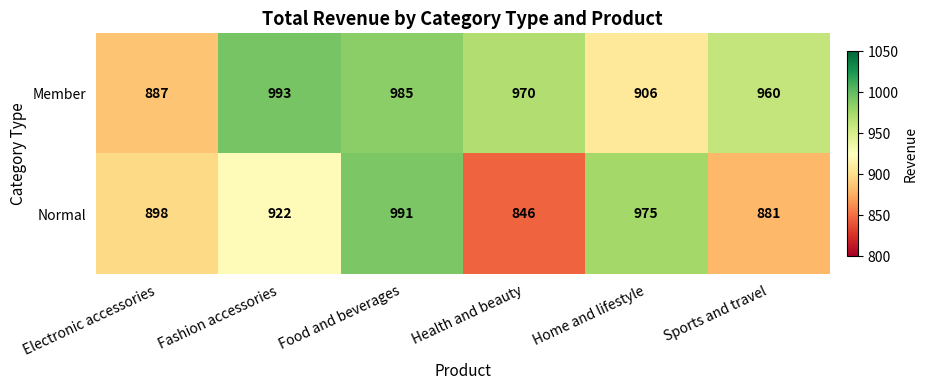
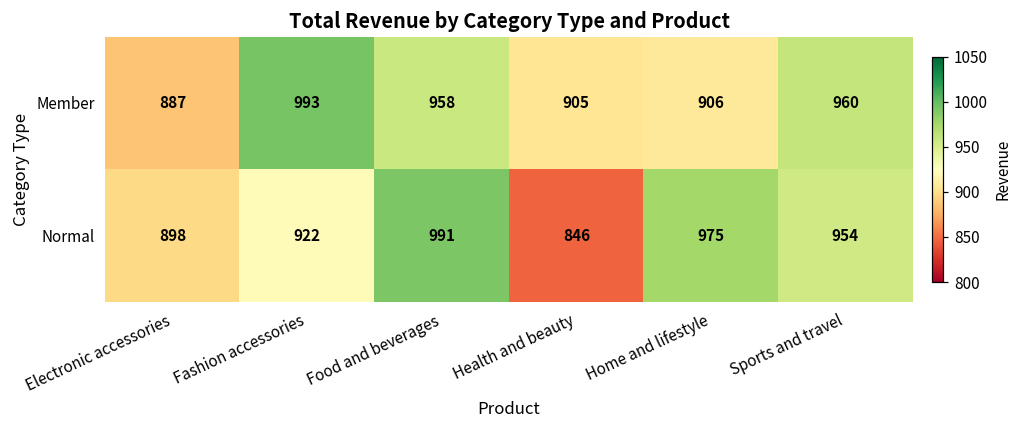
  {
    "Member": {
      "Electronic accessories": 887,
      "Fashion accessories": 993,
-     "Food and beverages": 985,
-     "Health and beauty": 970,
+     "Food and beverages": 958,
+     "Health and beauty": 905,
      "Home and lifestyle": 906,
      "Sports and travel": 960
    },
    "Normal": {
      "Electronic accessories": 898,
      "Fashion accessories": 922,
      "Food and beverages": 991,
      "Health and beauty": 846,
      "Home and lifestyle": 975,
-     "Sports and travel": 881
+     "Sports and travel": 954
    }
  }
